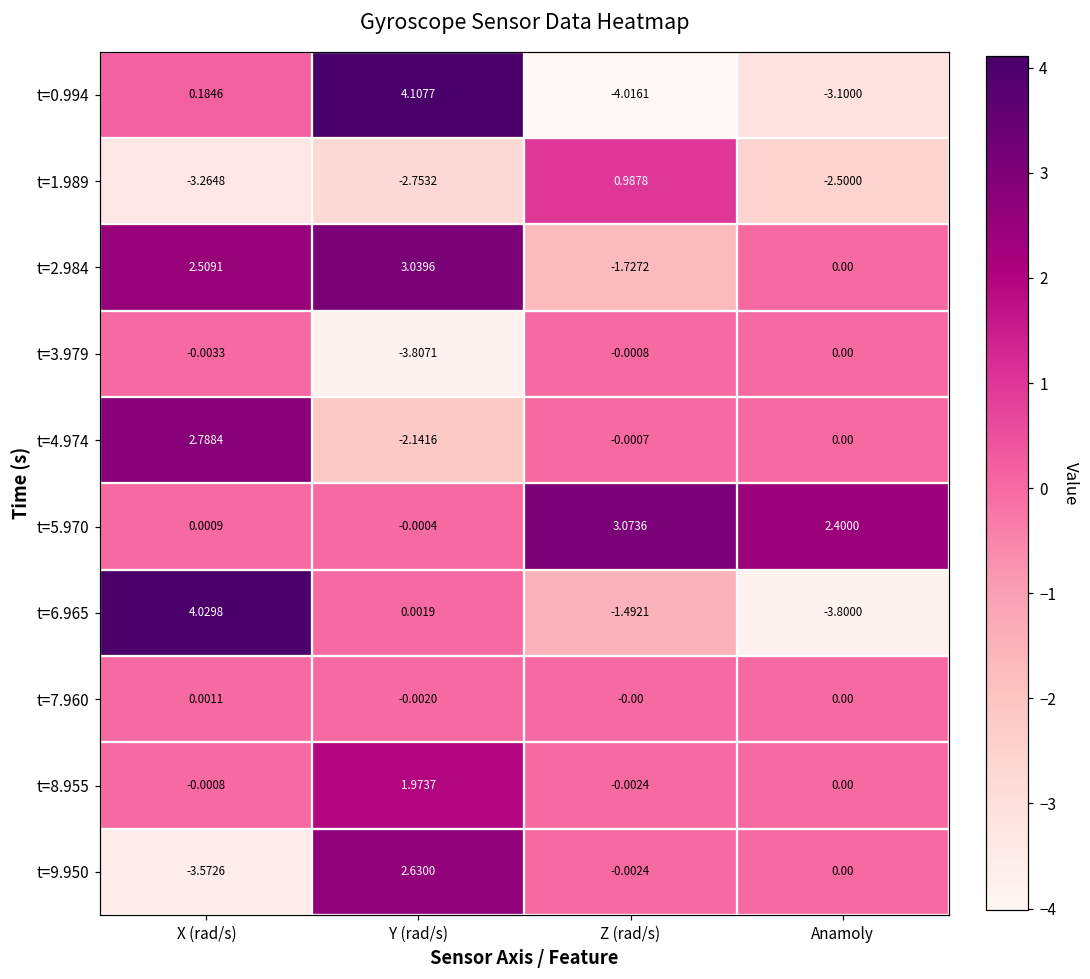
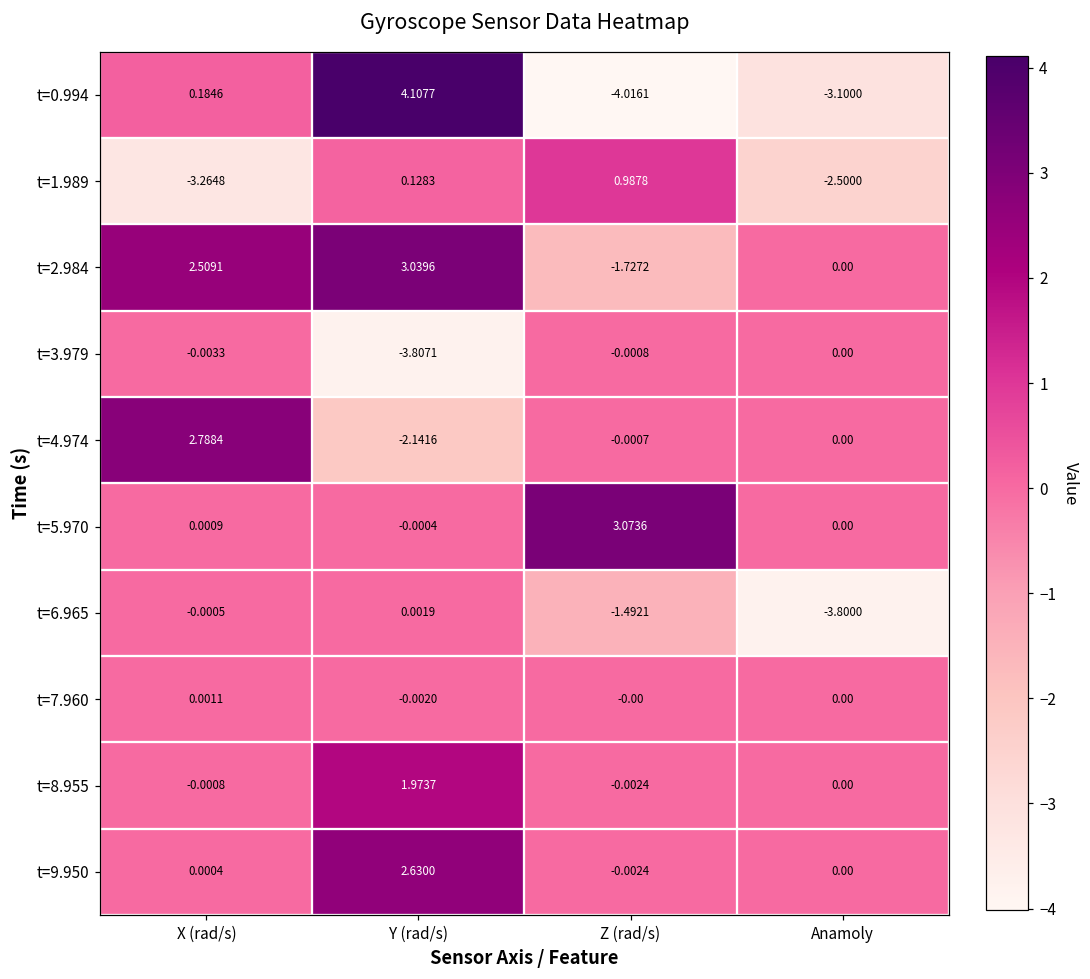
  {
    "t=0.994": {
      "X (rad/s)": 0.1846,
      "Y (rad/s)": 4.1077,
      "Z (rad/s)": -4.0161,
      "Anamoly": -3.1000
    },
    "t=1.989": {
      "X (rad/s)": -3.2648,
-     "Y (rad/s)": -2.7532,
+     "Y (rad/s)": 0.1283,
      "Z (rad/s)": 0.9878,
      "Anamoly": -2.5000
    },
    "t=2.984": {
      "X (rad/s)": 2.5091,
      "Y (rad/s)": 3.0396,
      "Z (rad/s)": -1.7272,
      "Anamoly": 0.00
    },
    "t=3.979": {
      "X (rad/s)": -0.0033,
      "Y (rad/s)": -3.8071,
      "Z (rad/s)": -0.0008,
      "Anamoly": 0.00
    },
    "t=4.974": {
      "X (rad/s)": 2.7884,
      "Y (rad/s)": -2.1416,
      "Z (rad/s)": -0.0007,
      "Anamoly": 0.00
    },
    "t=5.970": {
      "X (rad/s)": 0.0009,
      "Y (rad/s)": -0.0004,
      "Z (rad/s)": 3.0736,
-     "Anamoly": 2.4000
+     "Anamoly": 0.00
    },
    "t=6.965": {
-     "X (rad/s)": 4.0298,
+     "X (rad/s)": -0.0005,
      "Y (rad/s)": 0.0019,
      "Z (rad/s)": -1.4921,
      "Anamoly": -3.8000
    },
    "t=7.960": {
      "X (rad/s)": 0.0011,
      "Y (rad/s)": -0.0020,
      "Z (rad/s)": -0.00,
      "Anamoly": 0.00
    },
    "t=8.955": {
      "X (rad/s)": -0.0008,
      "Y (rad/s)": 1.9737,
      "Z (rad/s)": -0.0024,
      "Anamoly": 0.00
    },
    "t=9.950": {
-     "X (rad/s)": -3.5726,
+     "X (rad/s)": 0.0004,
      "Y (rad/s)": 2.6300,
      "Z (rad/s)": -0.0024,
      "Anamoly": 0.00
    }
  }
